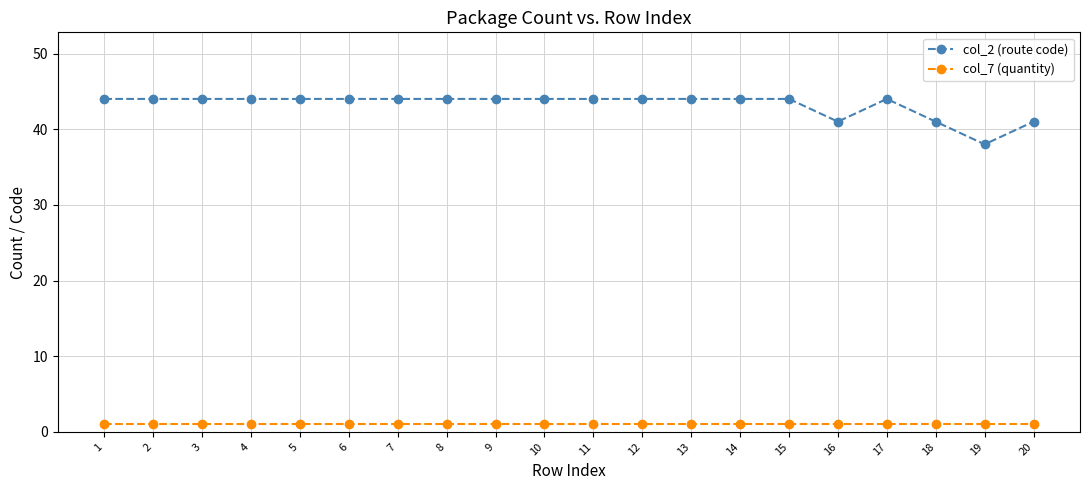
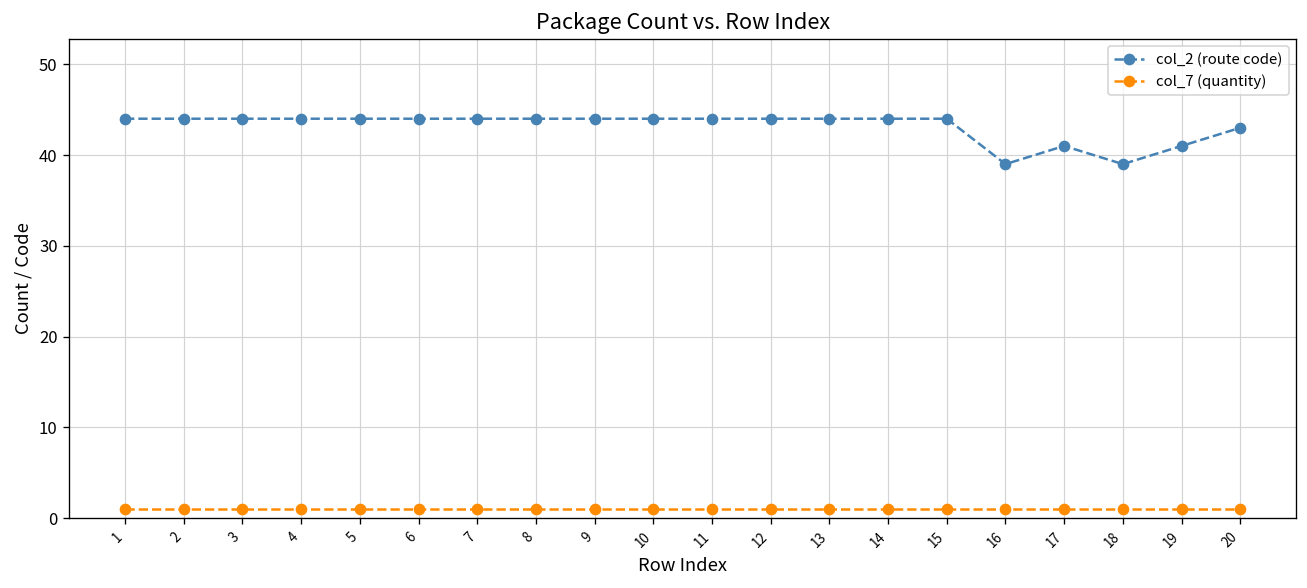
  {
    "col_2 (route code)": {
      "1": 44,
      "2": 44,
      "3": 44,
      "4": 44,
      "5": 44,
      "6": 44,
      "7": 44,
      "8": 44,
      "9": 44,
      "10": 44,
      "11": 44,
      "12": 44,
      "13": 44,
      "14": 44,
      "15": 44,
-     "16": 41,
-     "17": 44,
-     "18": 41,
-     "19": 38,
-     "20": 41
+     "16": 39,
+     "17": 41,
+     "18": 39,
+     "19": 41,
+     "20": 43
    },
    "col_7 (quantity)": {
      "1": 1,
      "2": 1,
      "3": 1,
      "4": 1,
      "5": 1,
      "6": 1,
      "7": 1,
      "8": 1,
      "9": 1,
      "10": 1,
      "11": 1,
      "12": 1,
      "13": 1,
      "14": 1,
      "15": 1,
      "16": 1,
      "17": 1,
      "18": 1,
      "19": 1,
      "20": 1
    }
  }
